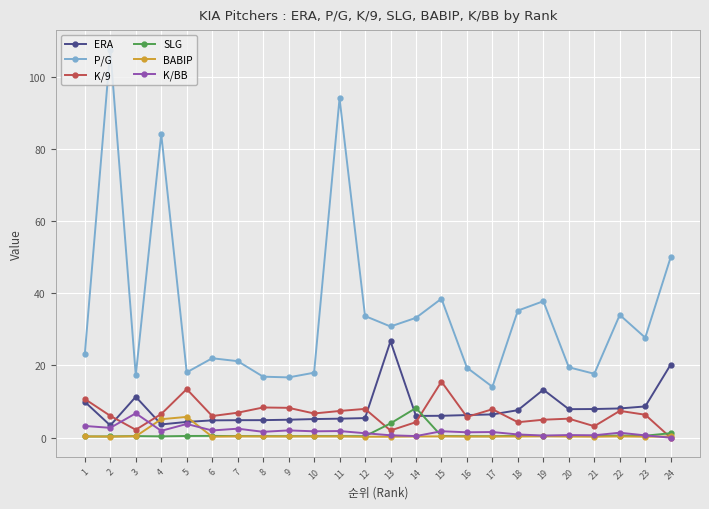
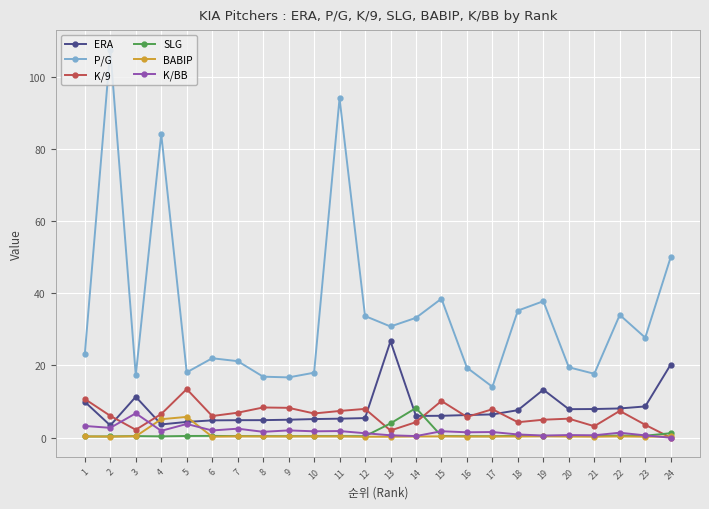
  {
    "ERA": {
      "1": 10,
      "3": 11,
      "4": 4,
      "6": 5,
      "7": 5,
      "8": 5,
      "9": 5,
      "10": 5,
      "11": 5,
      "12": 5,
      "13": 27,
      "14": 6,
      "15": 6,
      "17": 6,
      "18": 8,
      "19": 13,
      "20": 8,
      "21": 8,
      "23": 9,
      "24": 20
    },
    "P/G": {
      "1": 23,
      "3": 17,
      "4": 84,
      "5": 18,
      "6": 22,
      "7": 21,
      "8": 17,
      "9": 17,
      "10": 18,
      "11": 94,
      "12": 34,
      "13": 31,
      "14": 33,
      "15": 39,
      "16": 19,
      "17": 14,
      "18": 35,
      "19": 38,
      "20": 20,
      "21": 18,
      "22": 34,
      "23": 28,
      "24": 50
    },
    "K/9": {
      "1": 11,
      "2": 6,
      "3": 2,
      "4": 7,
      "5": 13,
      "6": 6,
      "7": 7,
      "8": 8,
      "9": 8,
      "10": 7,
      "11": 7,
      "12": 8,
      "13": 2,
      "14": 4,
-     "15": 16,
+     "15": 10,
      "17": 8,
      "18": 4,
      "19": 5,
      "20": 5,
      "21": 3,
-     "23": 6
+     "23": 4
    },
    "SLG": {
      "4": 0,
      "5": 0,
      "13": 4,
      "14": 8,
      "24": 1
    },
    "BABIP": {
      "4": 5,
      "5": 6
    },
    "K/BB": {
      "1": 3,
      "3": 7,
      "4": 2,
      "6": 2,
      "7": 3,
      "8": 2,
      "9": 2,
      "10": 2,
      "11": 2,
      "12": 1,
      "15": 2,
      "16": 2,
      "17": 2,
      "22": 1
    }
  }
